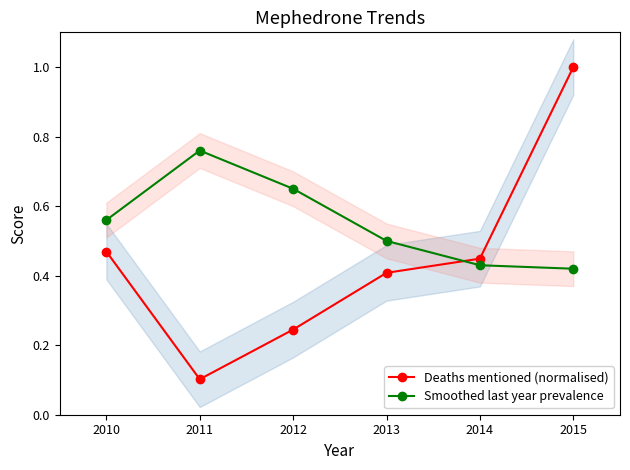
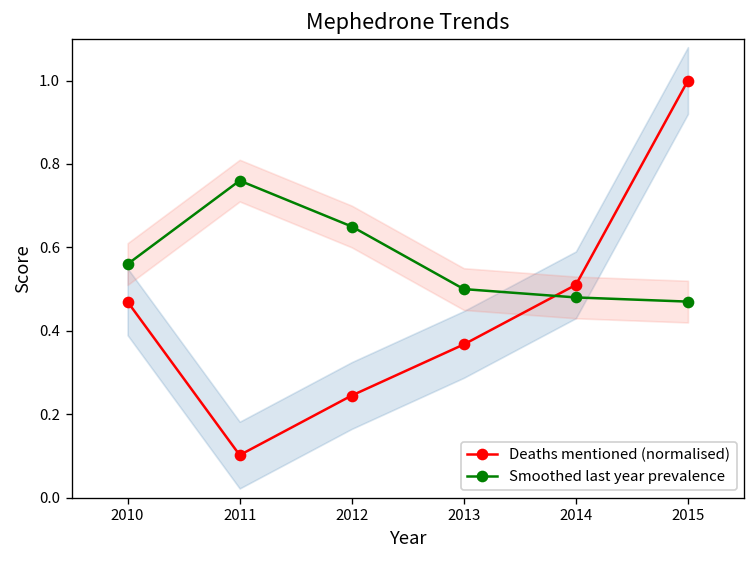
  {
    "Deaths mentioned (normalised)": {
      "2010": 0.47,
      "2011": 0.10,
      "2012": 0.24,
-     "2013": 0.41,
-     "2014": 0.45,
+     "2013": 0.37,
+     "2014": 0.51,
      "2015": 1.00
    },
    "Smoothed last year prevalence": {
      "2010": 0.56,
      "2011": 0.76,
      "2012": 0.65,
      "2013": 0.50,
-     "2014": 0.43,
-     "2015": 0.42
+     "2014": 0.48,
+     "2015": 0.47
    }
  }
